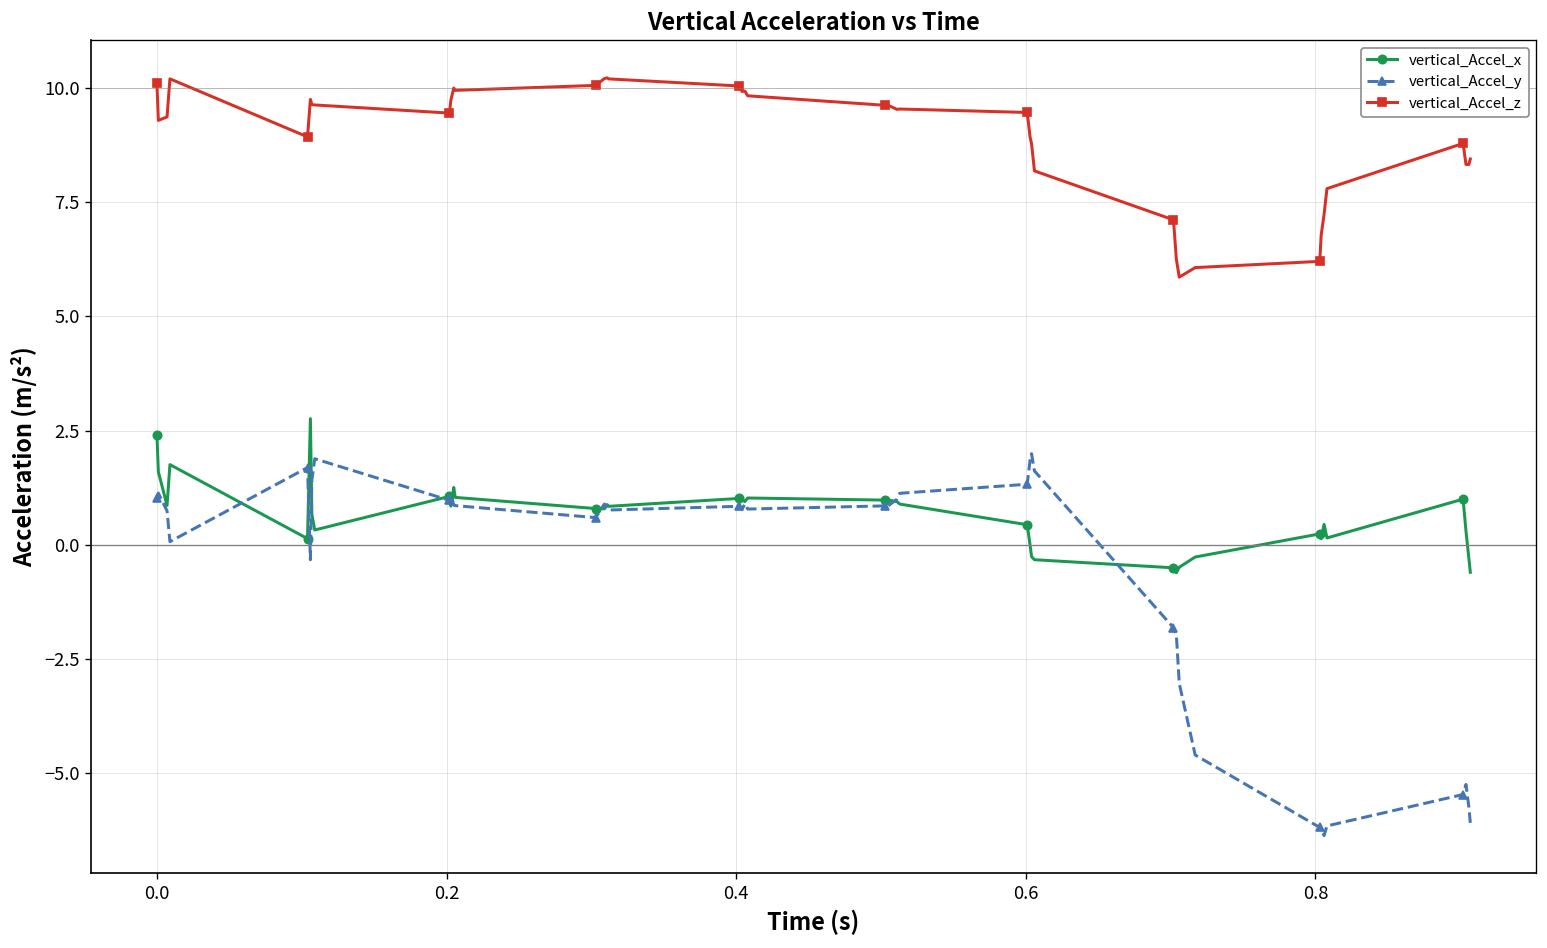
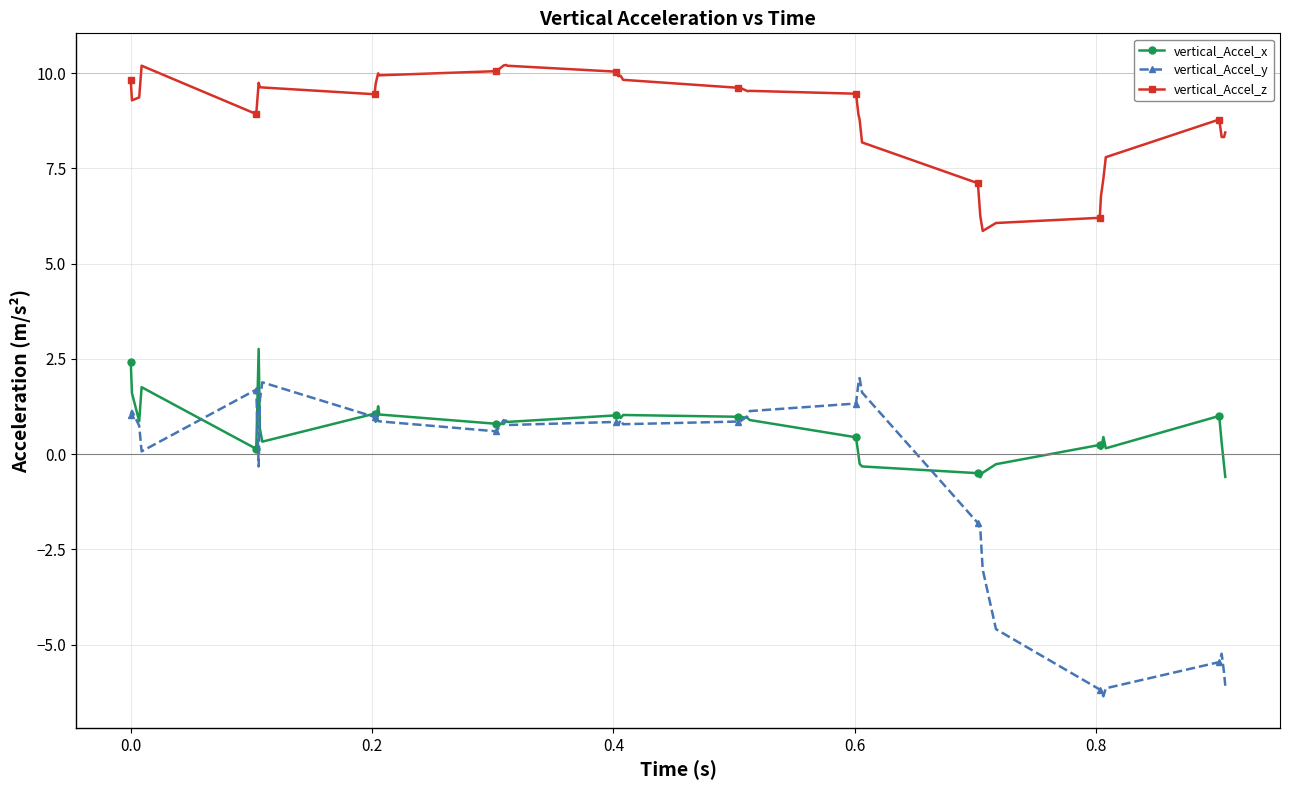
  {
    "vertical_Accel_x": {
      "0.0": 2.4
    },
    "vertical_Accel_y": {
      "0.0": 1.0
    },
    "vertical_Accel_z": {
-     "0.0": 10.1
+     "0.0": 9.8
    }
  }
